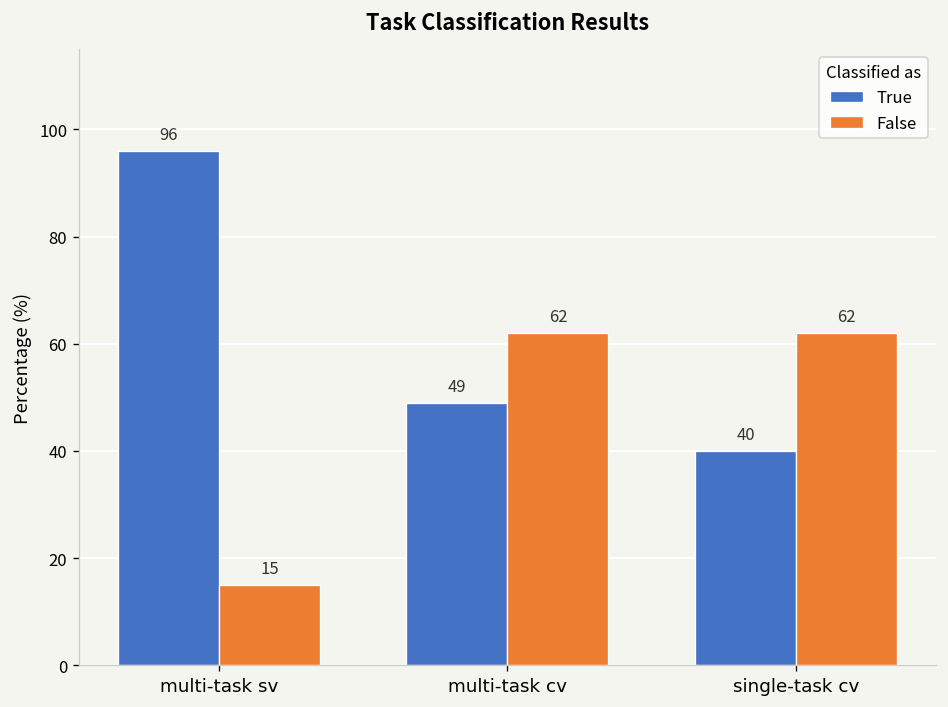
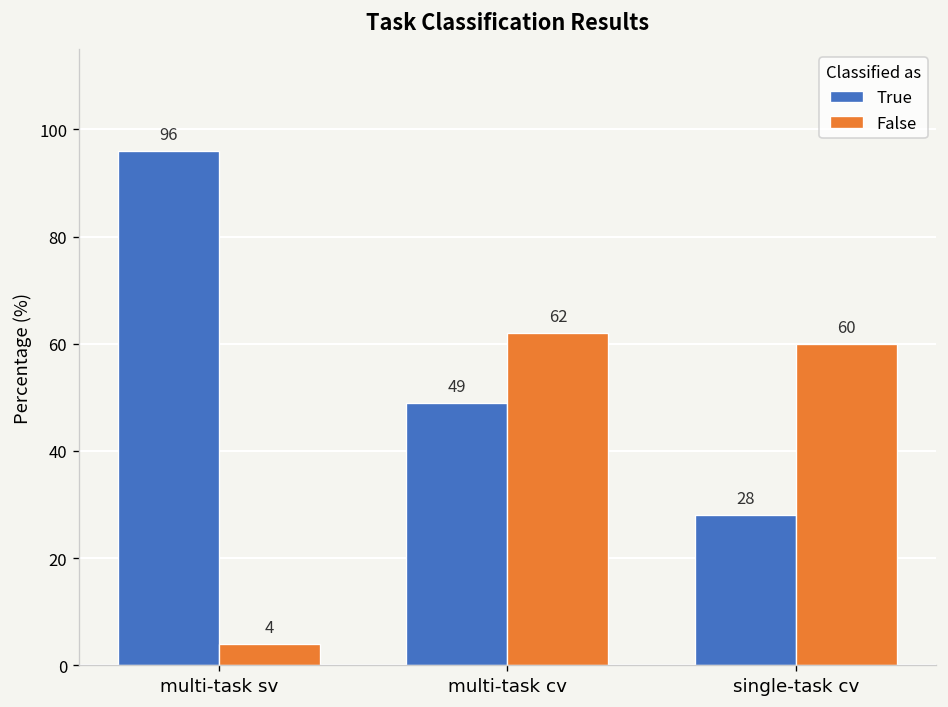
  {
    "True": {
      "multi-task sv": 96,
      "multi-task cv": 49,
-     "single-task cv": 40
+     "single-task cv": 28
    },
    "False": {
-     "multi-task sv": 15,
+     "multi-task sv": 4,
      "multi-task cv": 62,
-     "single-task cv": 62
+     "single-task cv": 60
    }
  }
